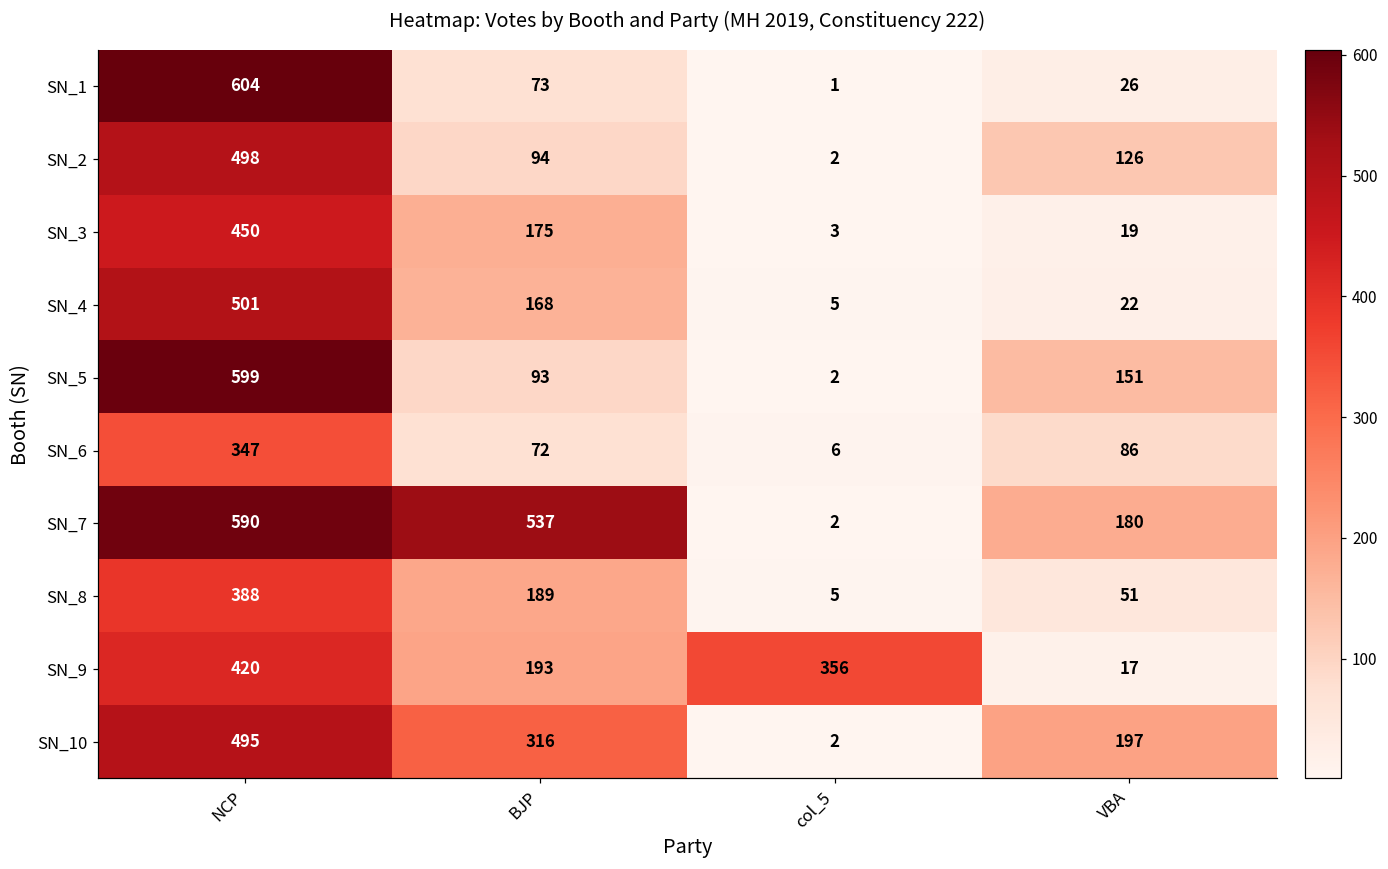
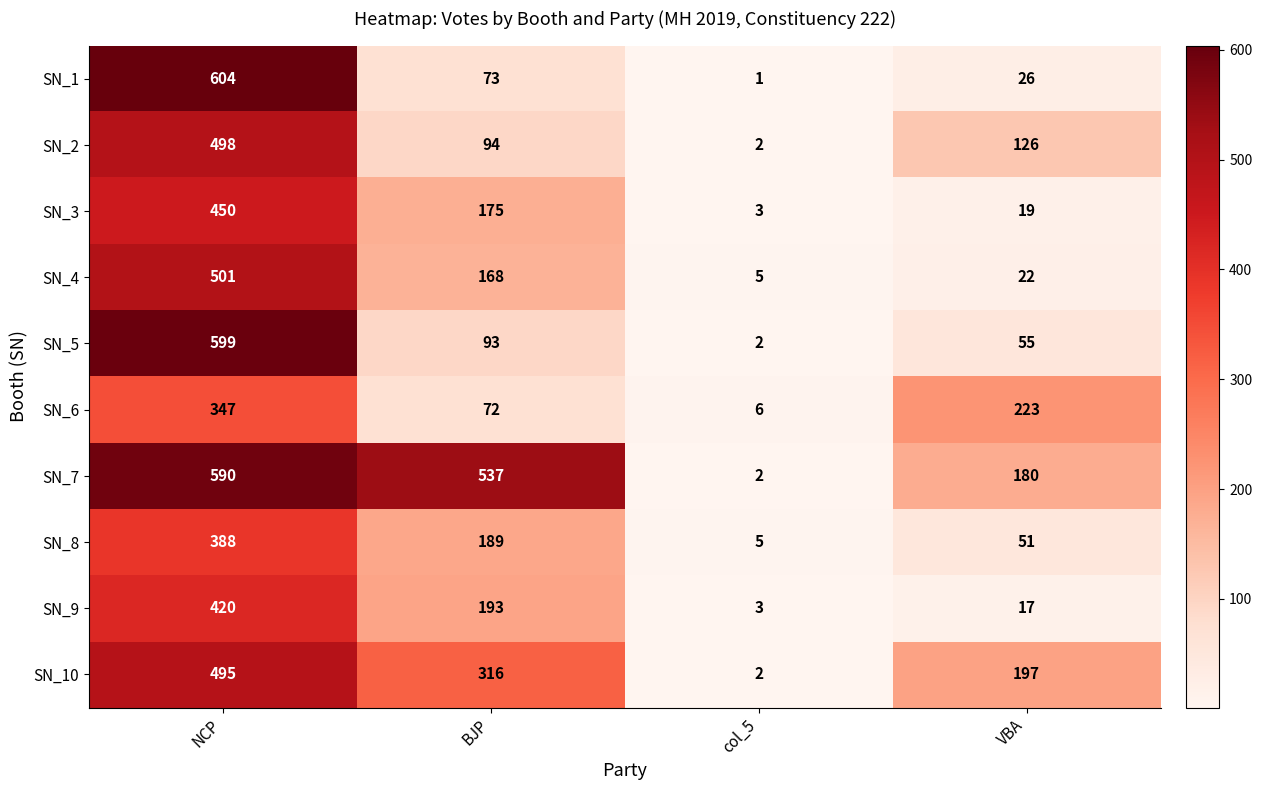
  {
    "SN_1": {
      "NCP": 604,
      "BJP": 73,
      "col_5": 1,
      "VBA": 26
    },
    "SN_2": {
      "NCP": 498,
      "BJP": 94,
      "col_5": 2,
      "VBA": 126
    },
    "SN_3": {
      "NCP": 450,
      "BJP": 175,
      "col_5": 3,
      "VBA": 19
    },
    "SN_4": {
      "NCP": 501,
      "BJP": 168,
      "col_5": 5,
      "VBA": 22
    },
    "SN_5": {
      "NCP": 599,
      "BJP": 93,
      "col_5": 2,
-     "VBA": 151
+     "VBA": 55
    },
    "SN_6": {
      "NCP": 347,
      "BJP": 72,
      "col_5": 6,
-     "VBA": 86
+     "VBA": 223
    },
    "SN_7": {
      "NCP": 590,
      "BJP": 537,
      "col_5": 2,
      "VBA": 180
    },
    "SN_8": {
      "NCP": 388,
      "BJP": 189,
      "col_5": 5,
      "VBA": 51
    },
    "SN_9": {
      "NCP": 420,
      "BJP": 193,
-     "col_5": 356,
+     "col_5": 3,
      "VBA": 17
    },
    "SN_10": {
      "NCP": 495,
      "BJP": 316,
      "col_5": 2,
      "VBA": 197
    }
  }
